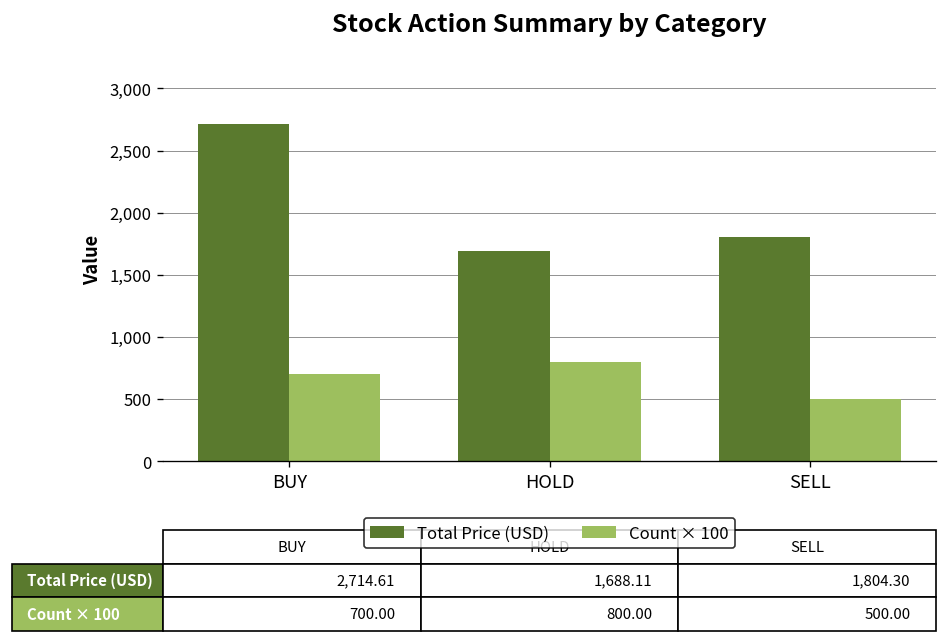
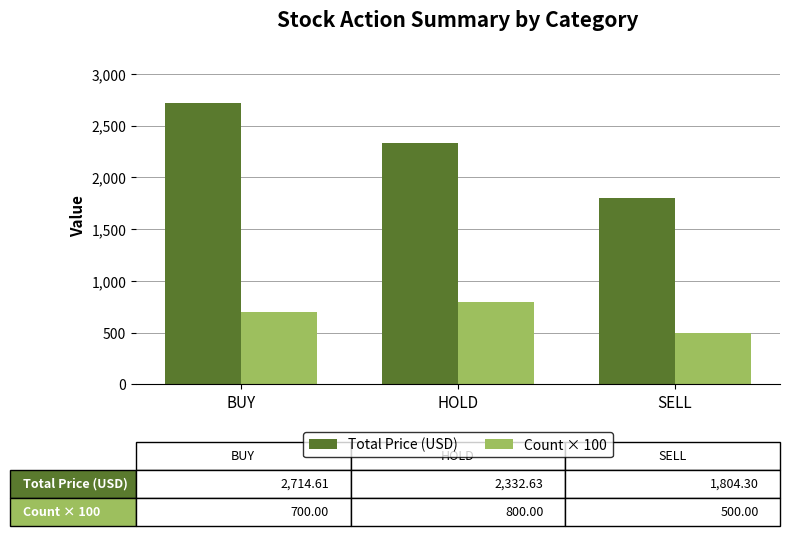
  {
    "Total Price (USD)": {
-     "HOLD": "1,688.11"
+     "HOLD": "2,332.63"
    },
    "Count × 100": {
      "BUY": "700",
      "HOLD": "800",
      "SELL": "500"
    }
  }
